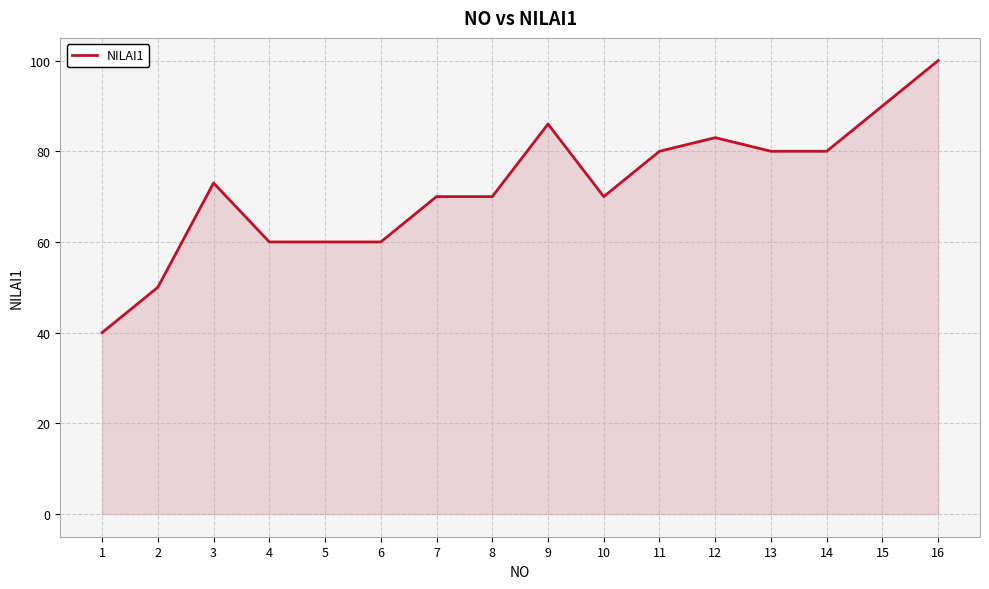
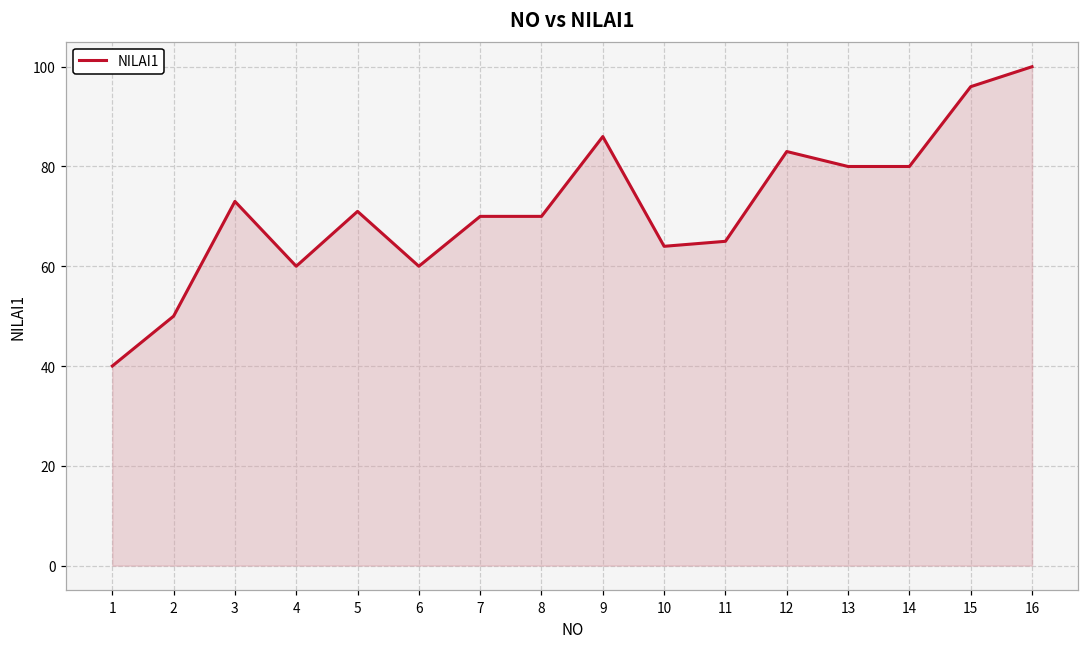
  {
    "1": 40,
    "2": 50,
    "3": 73,
    "4": 60,
-   "5": 60,
+   "5": 71,
    "6": 60,
    "7": 70,
    "8": 70,
    "9": 86,
-   "10": 70,
-   "11": 80,
+   "10": 64,
+   "11": 65,
    "12": 83,
    "13": 80,
    "14": 80,
-   "15": 90,
+   "15": 96,
    "16": 100
  }
